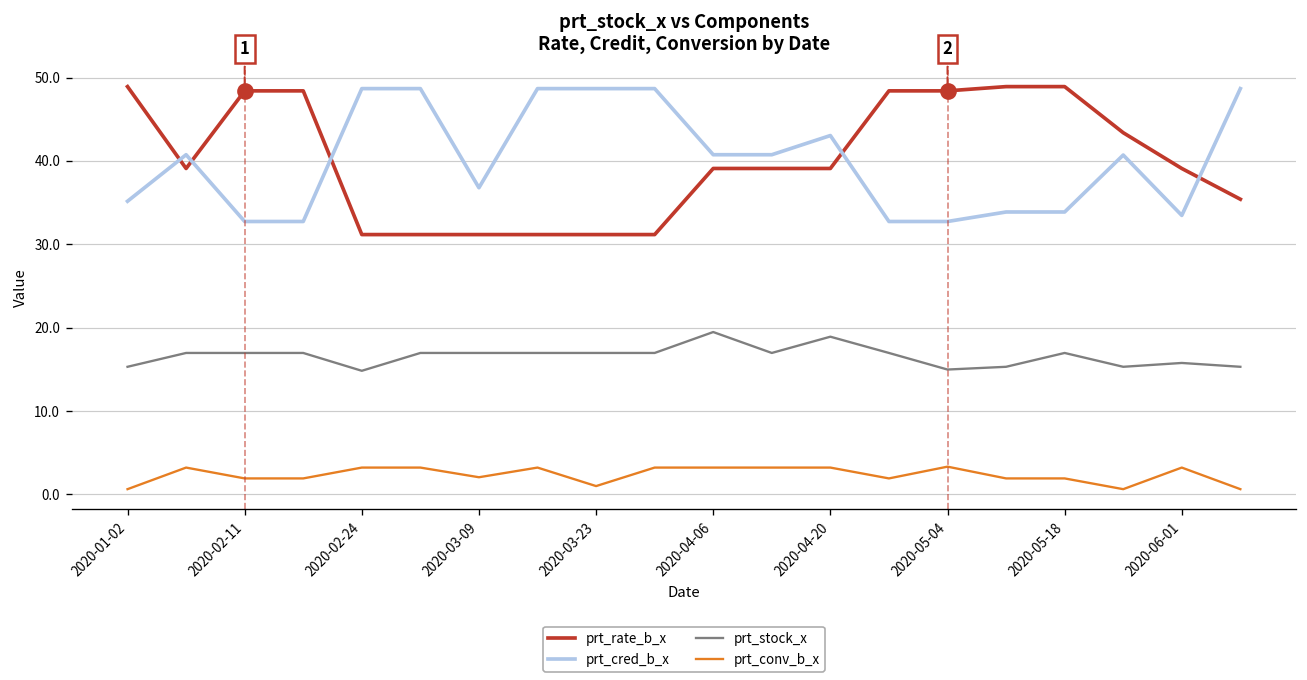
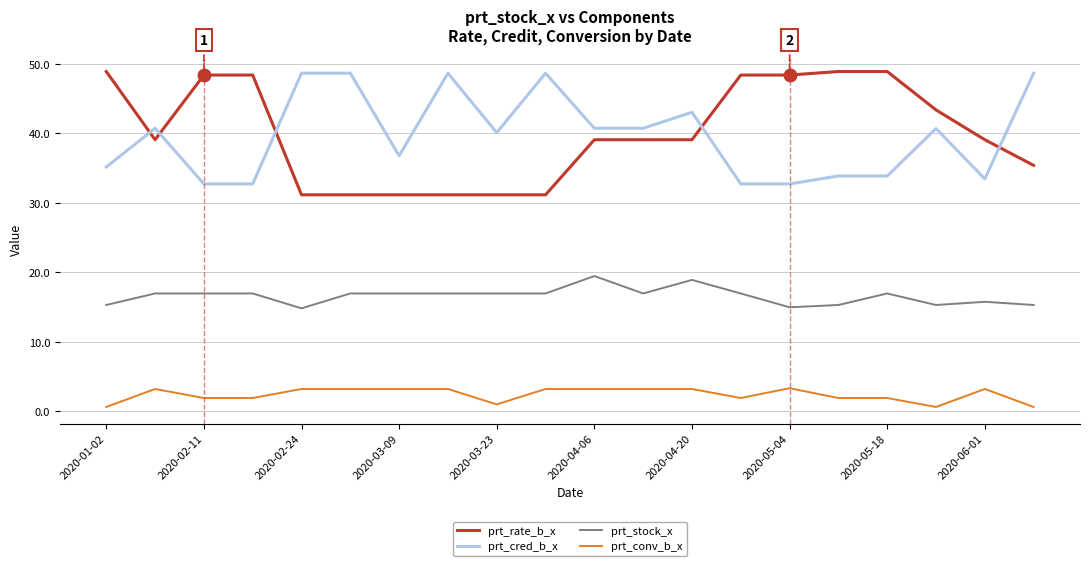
  {
    "prt_cred_b_x": {
      "2020-01-02": 35,
      "2020-02-11": 33,
      "2020-02-24": 49,
      "2020-03-09": 37,
-     "2020-03-23": 49,
+     "2020-03-23": 40,
      "2020-04-06": 41,
      "2020-04-20": 43,
      "2020-05-04": 33,
      "2020-05-18": 34,
      "2020-06-01": 33
    },
    "prt_stock_x": {
      "2020-01-02": 15,
      "2020-02-11": 17,
      "2020-02-24": 15,
      "2020-03-09": 17,
      "2020-03-23": 17,
      "2020-04-06": 19,
      "2020-04-20": 19,
      "2020-05-04": 15,
      "2020-05-18": 17,
      "2020-06-01": 16
    },
    "prt_conv_b_x": {
      "2020-01-02": 1,
      "2020-02-11": 2,
      "2020-02-24": 3,
-     "2020-03-09": 2,
+     "2020-03-09": 3,
      "2020-03-23": 1,
      "2020-04-06": 3,
      "2020-04-20": 3,
      "2020-05-04": 3,
      "2020-05-18": 2,
      "2020-06-01": 3
    }
  }
